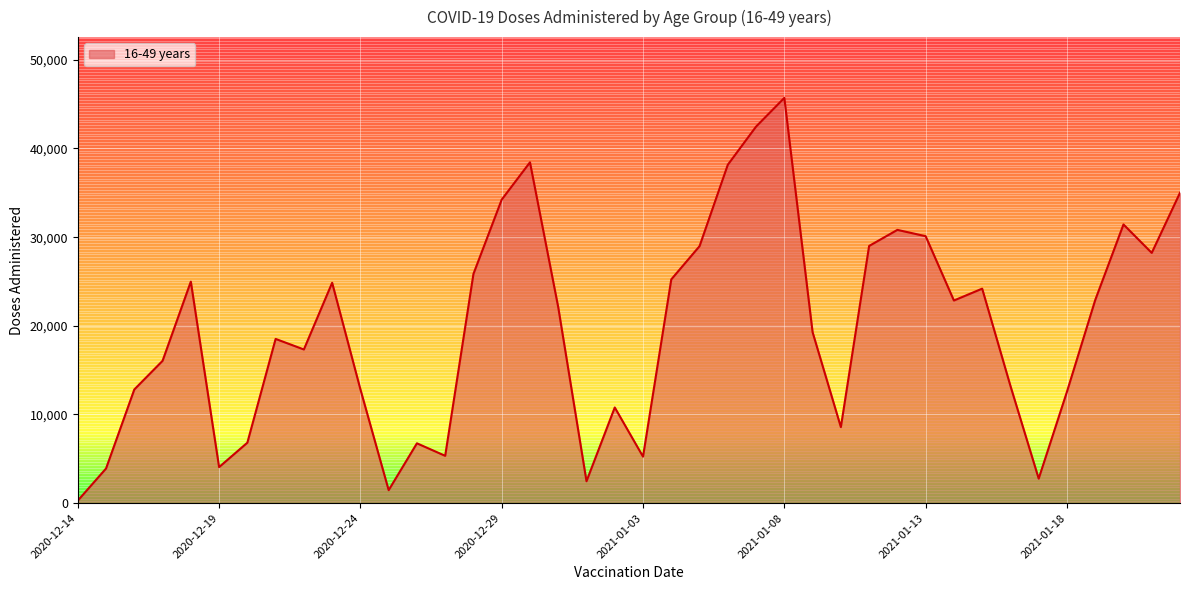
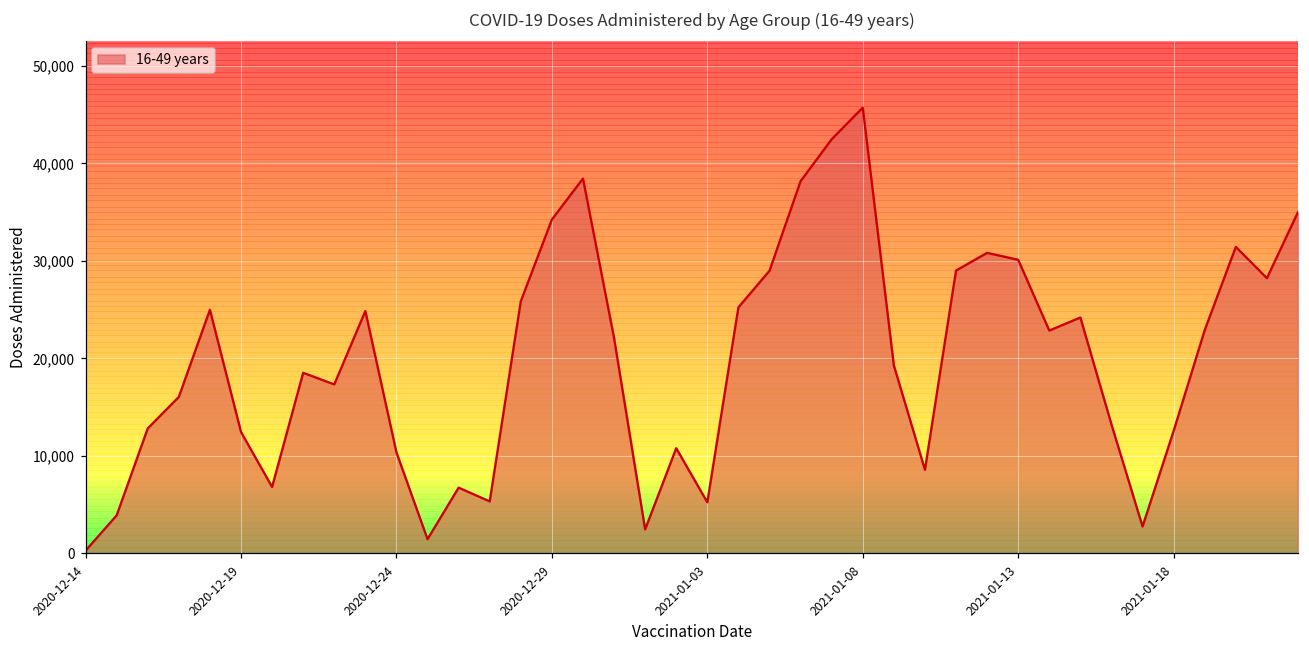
  {
    "2020-12-14": "0",
-   "2020-12-19": "4,000",
-   "2020-12-24": "13,000",
+   "2020-12-19": "12,000",
+   "2020-12-24": "10,000",
    "2020-12-29": "34,000",
    "2021-01-03": "5,000",
    "2021-01-08": "46,000",
    "2021-01-13": "30,000",
    "2021-01-18": "13,000"
  }
